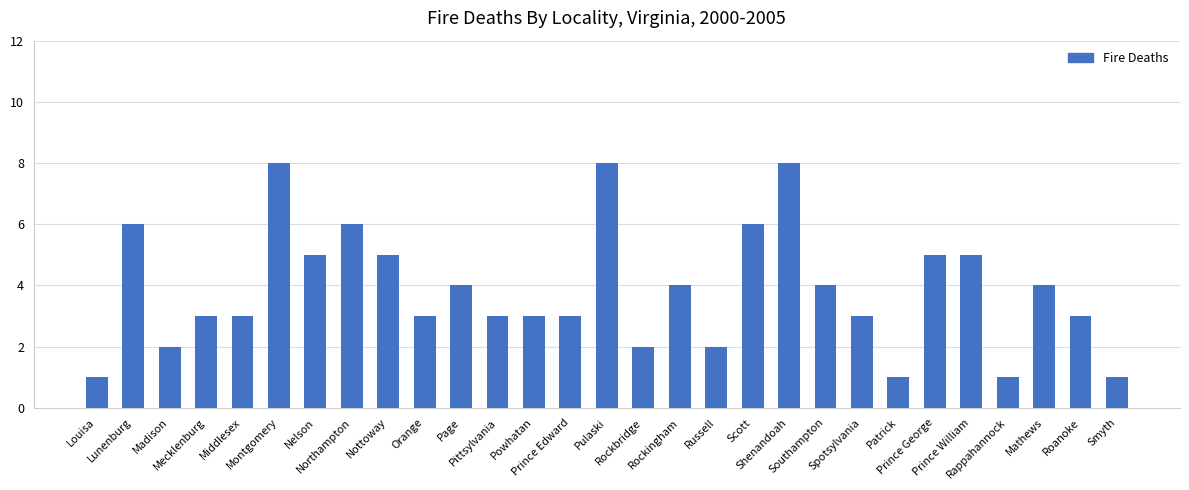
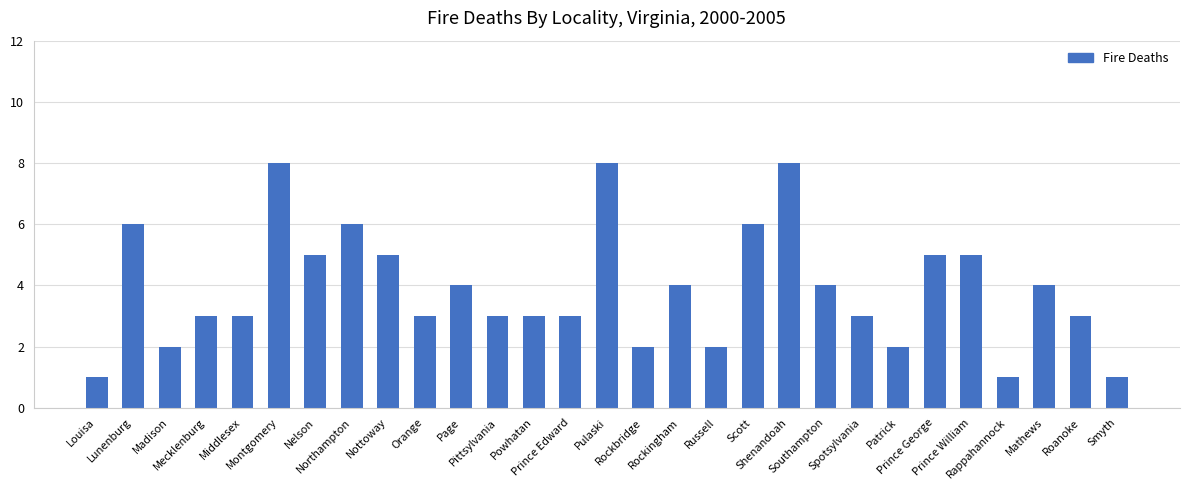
  {
    "Louisa": 1,
    "Lunenburg": 6,
    "Madison": 2,
    "Mecklenburg": 3,
    "Middlesex": 3,
    "Montgomery": 8,
    "Nelson": 5,
    "Northampton": 6,
    "Nottoway": 5,
    "Orange": 3,
    "Page": 4,
    "Pittsylvania": 3,
    "Powhatan": 3,
    "Prince Edward": 3,
    "Pulaski": 8,
    "Rockbridge": 2,
    "Rockingham": 4,
    "Russell": 2,
    "Scott": 6,
    "Shenandoah": 8,
    "Southampton": 4,
    "Spotsylvania": 3,
-   "Patrick": 1,
+   "Patrick": 2,
    "Prince George": 5,
    "Prince William": 5,
    "Rappahannock": 1,
    "Mathews": 4,
    "Roanoke": 3,
    "Smyth": 1
  }
